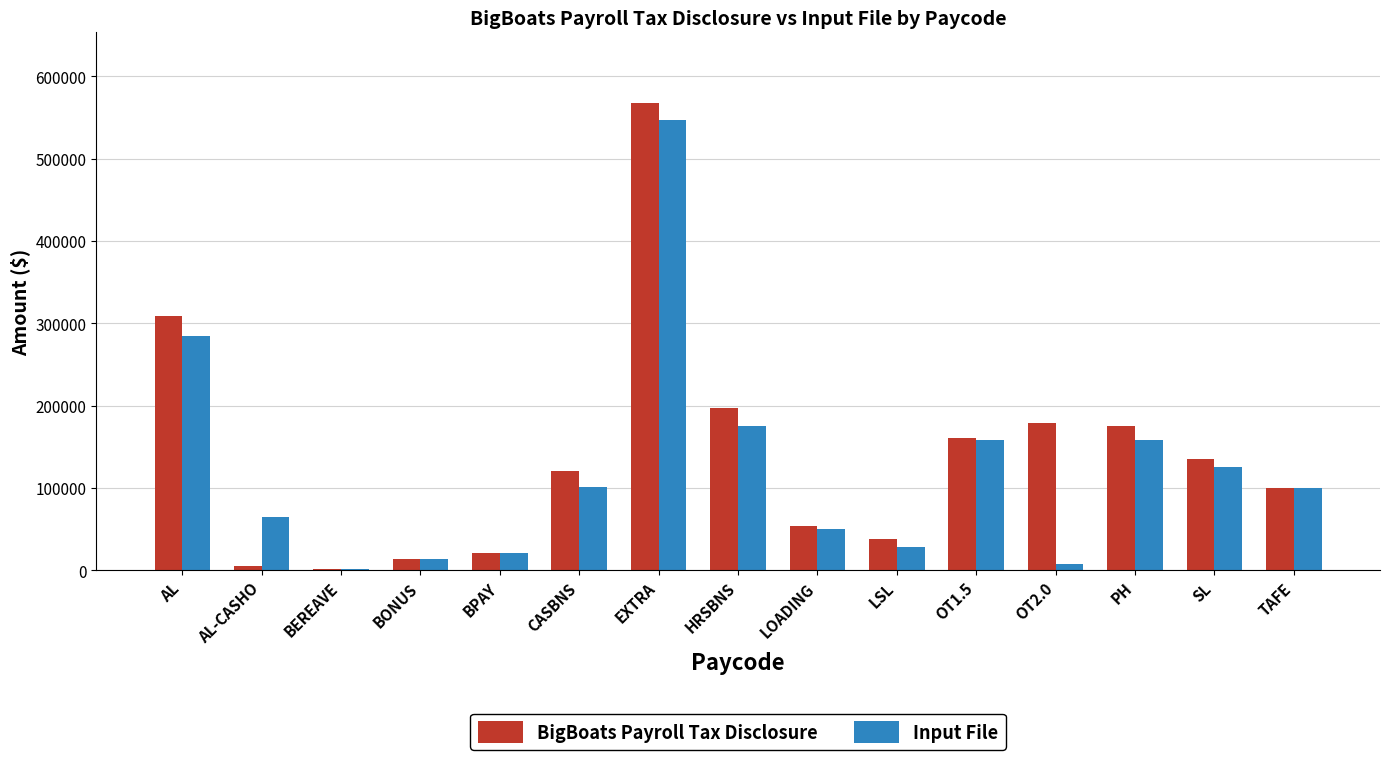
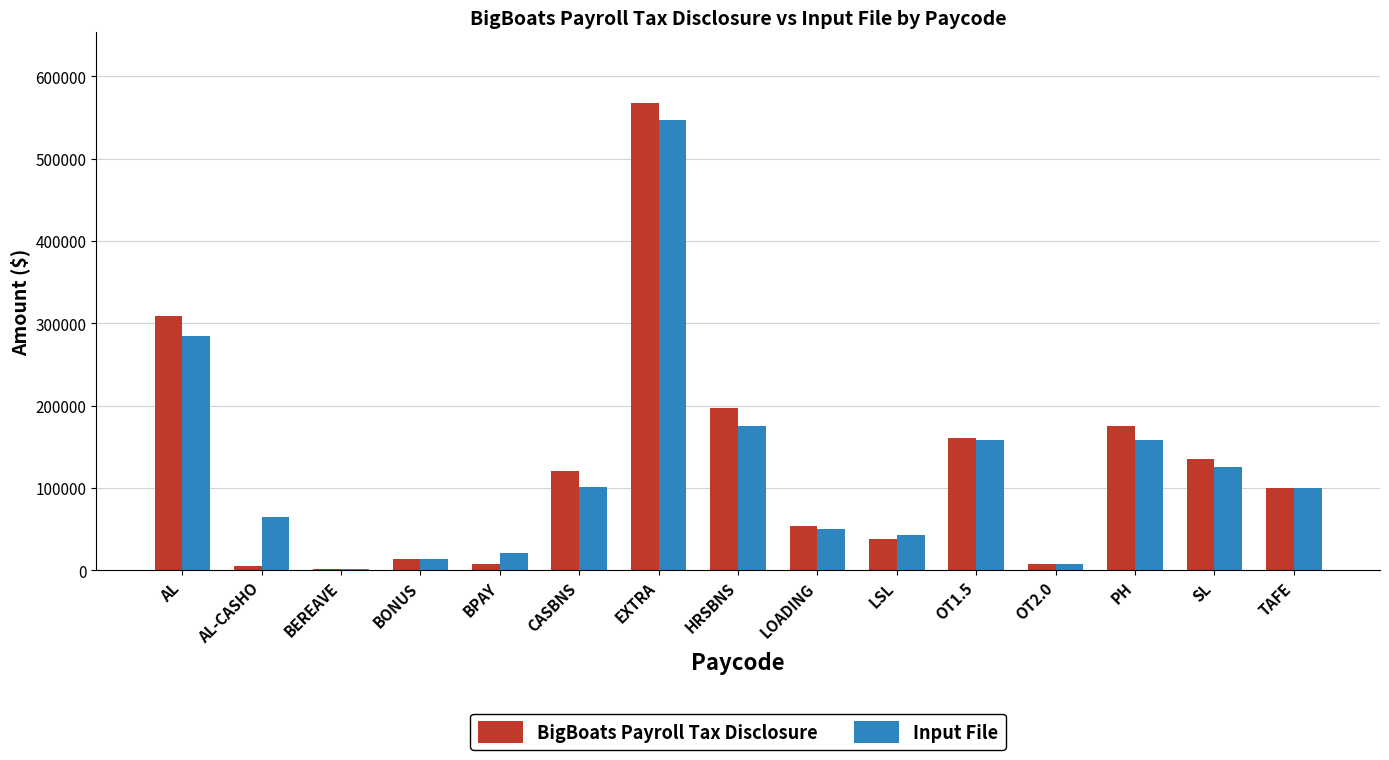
  {
    "BigBoats Payroll Tax Disclosure": {
      "AL": 310000,
      "AL-CASHO": 0,
      "BONUS": 10000,
-     "BPAY": 20000,
+     "BPAY": 10000,
      "CASBNS": 120000,
      "EXTRA": 570000,
      "HRSBNS": 200000,
      "LOADING": 50000,
      "LSL": 40000,
      "OT1.5": 160000,
-     "OT2.0": 180000,
+     "OT2.0": 10000,
      "PH": 180000,
      "SL": 130000,
      "TAFE": 100000
    },
    "Input File": {
      "AL": 280000,
      "AL-CASHO": 70000,
      "BONUS": 10000,
      "BPAY": 20000,
      "CASBNS": 100000,
      "EXTRA": 550000,
      "HRSBNS": 180000,
      "LOADING": 50000,
-     "LSL": 30000,
+     "LSL": 40000,
      "OT1.5": 160000,
      "OT2.0": 10000,
      "PH": 160000,
      "SL": 120000,
      "TAFE": 100000
    }
  }
